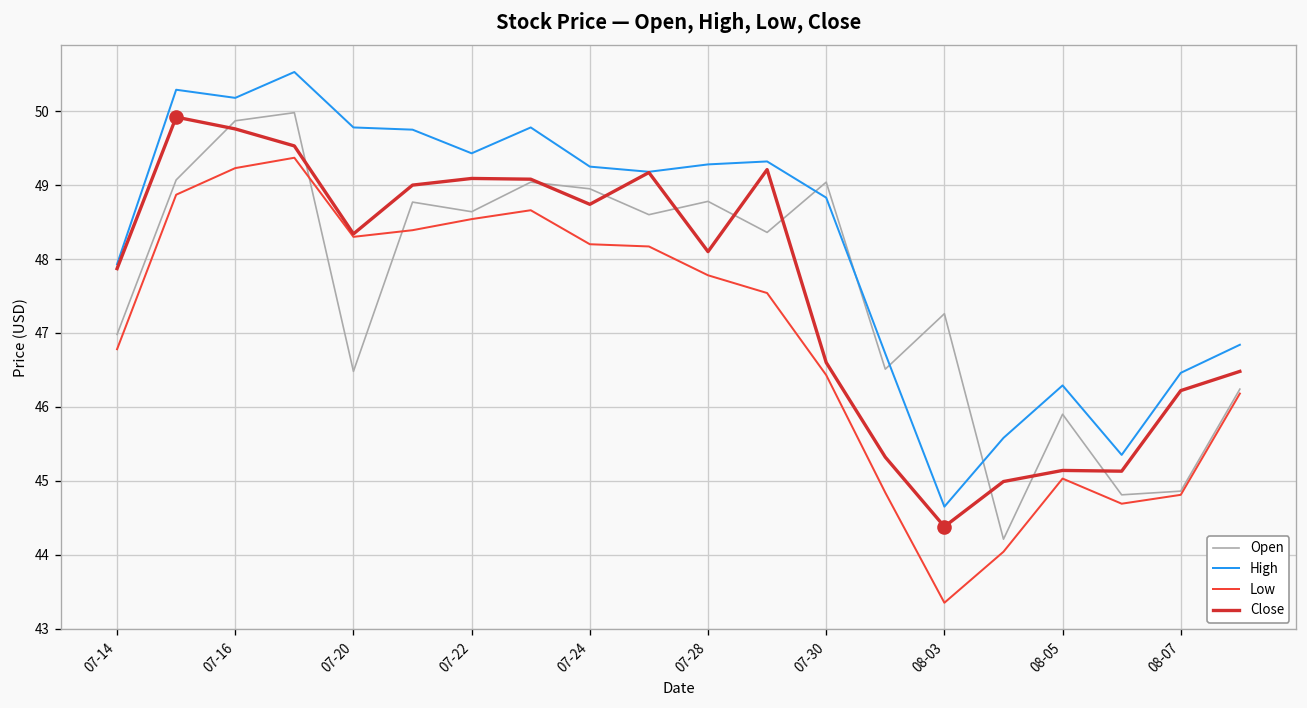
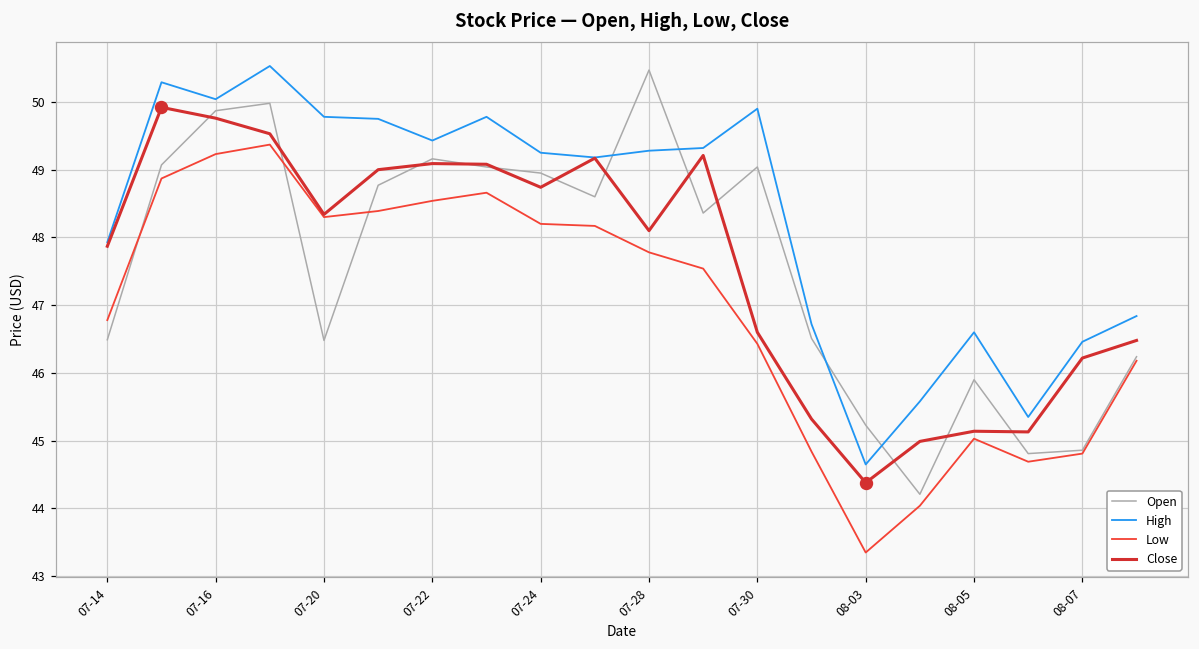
  {
    "Open": {
-     "07-14": 47.0,
+     "07-14": 46.5,
      "07-16": 49.9,
      "07-20": 46.5,
-     "07-22": 48.6,
+     "07-22": 49.2,
      "07-24": 49.0,
-     "07-28": 48.8,
+     "07-28": 50.5,
      "07-30": 49.0,
-     "08-03": 47.3,
+     "08-03": 45.2,
      "08-05": 45.9,
      "08-07": 44.9
    },
    "High": {
      "07-14": 47.9,
-     "07-16": 50.2,
+     "07-16": 50.0,
      "07-20": 49.8,
      "07-22": 49.4,
      "07-24": 49.3,
      "07-28": 49.3,
-     "07-30": 48.8,
+     "07-30": 49.9,
      "08-03": 44.7,
-     "08-05": 46.3,
+     "08-05": 46.6,
      "08-07": 46.5
    }
  }
